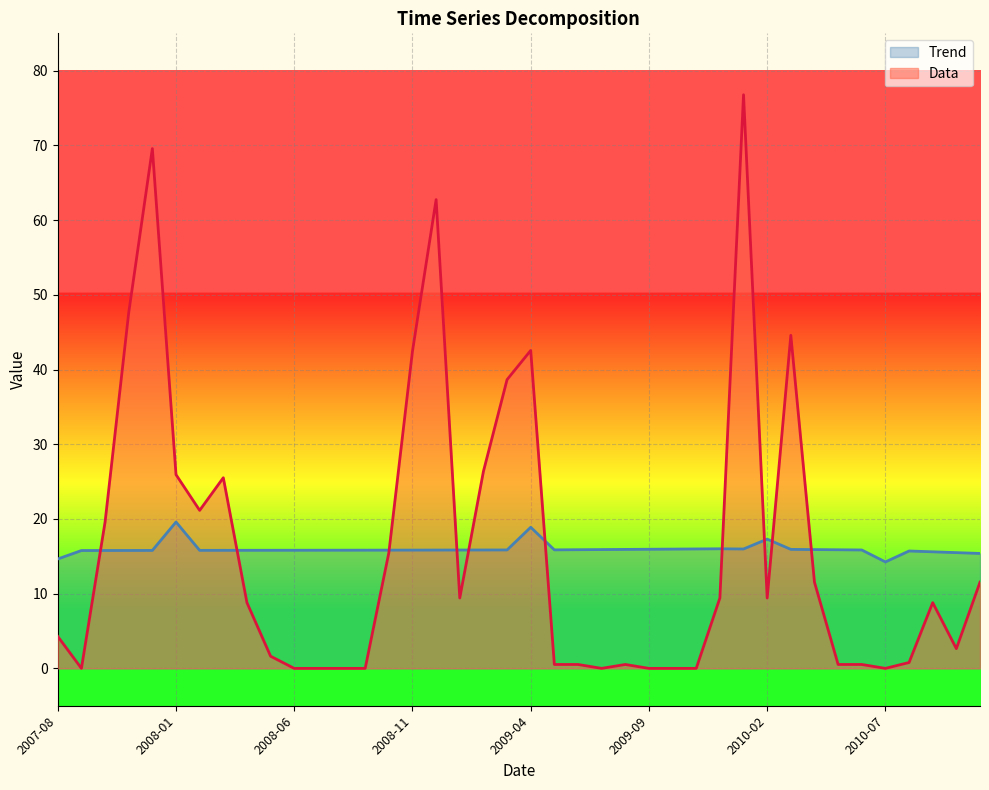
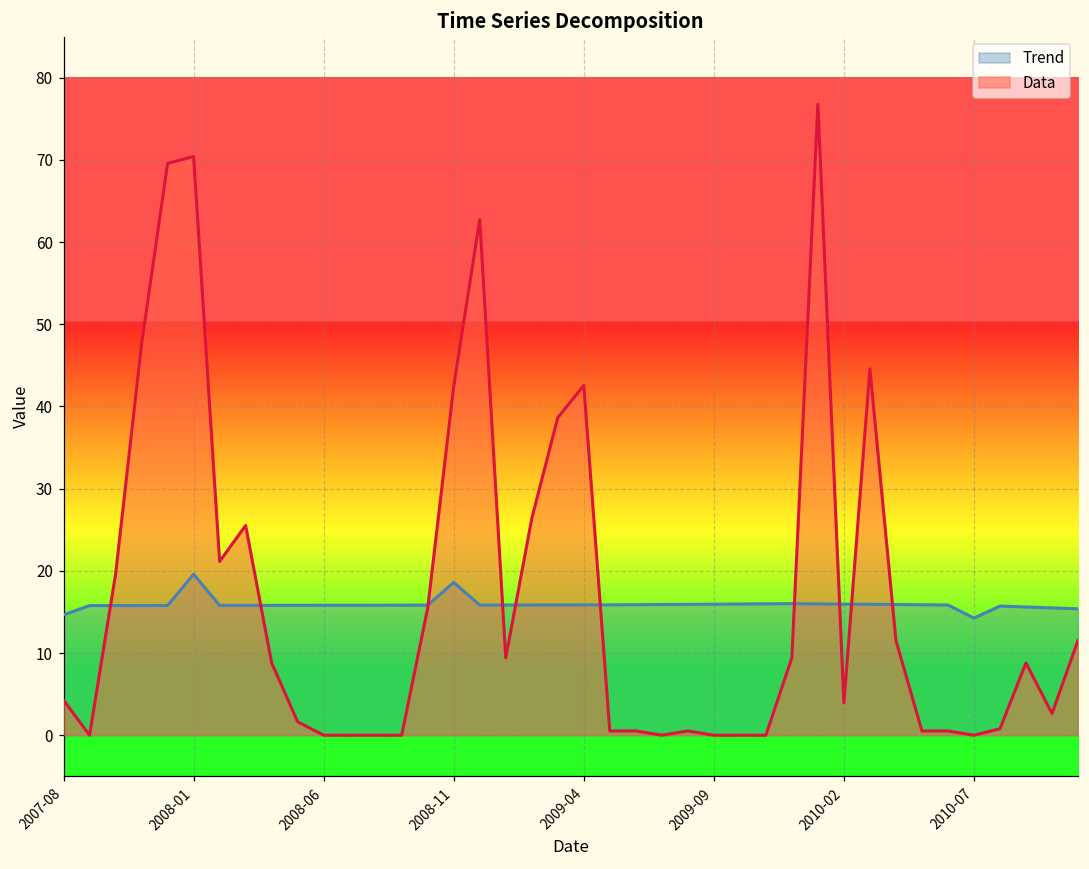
  {
    "Trend": {
      "2007-08": 15,
      "2008-01": 20,
      "2008-06": 16,
-     "2008-11": 16,
-     "2009-04": 19,
+     "2008-11": 19,
+     "2009-04": 16,
      "2009-09": 16,
-     "2010-02": 17,
+     "2010-02": 16,
      "2010-07": 14
    },
    "Data": {
      "2007-08": 4,
-     "2008-01": 26,
+     "2008-01": 70,
      "2008-06": 0,
      "2008-11": 42,
      "2009-04": 43,
      "2009-09": 0,
-     "2010-02": 9,
+     "2010-02": 4,
      "2010-07": 0
    }
  }
